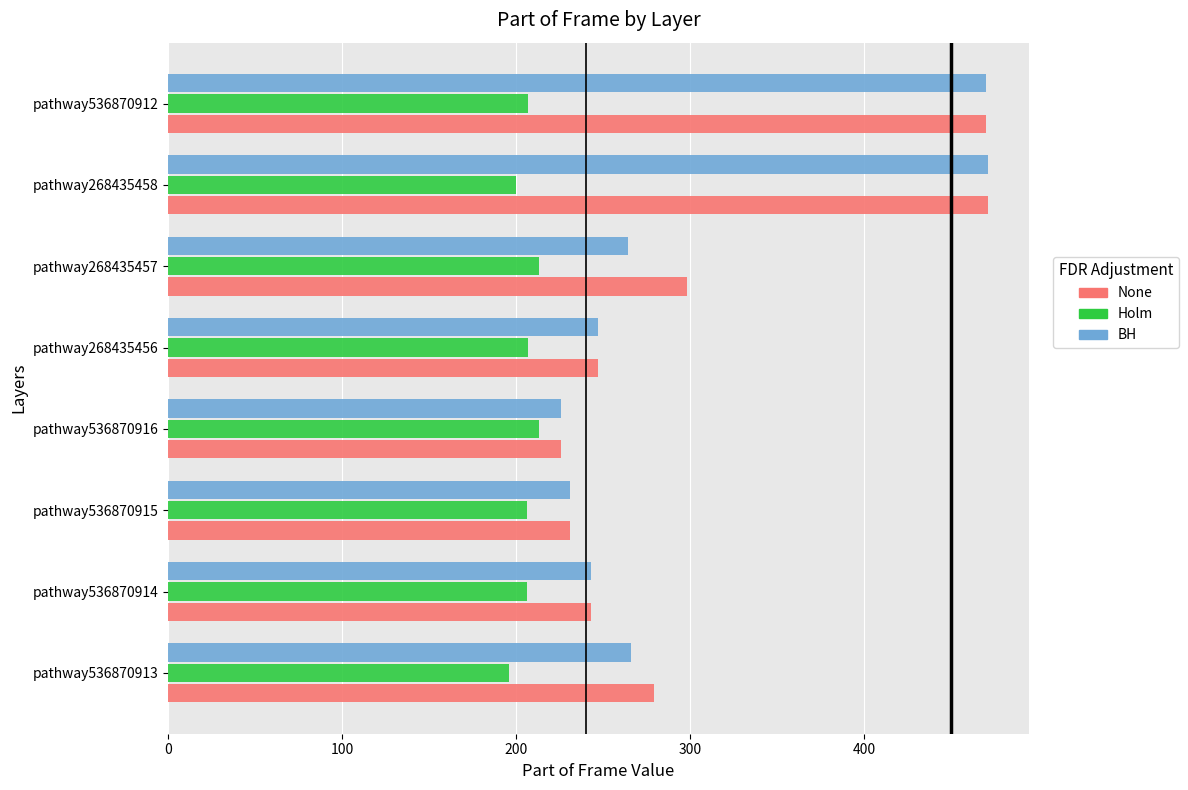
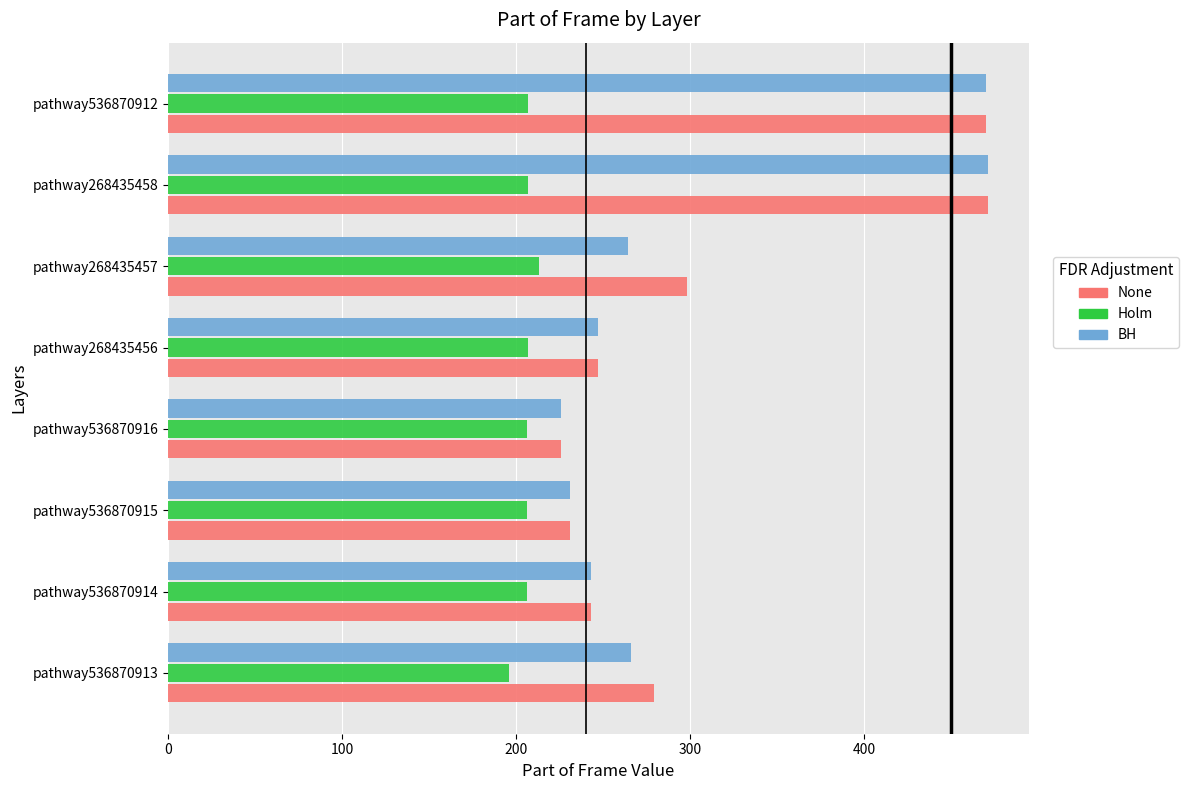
  {
    "None": {
      "pathway536870912": 470,
      "pathway268435458": 471,
      "pathway268435457": 298,
      "pathway268435456": 247,
      "pathway536870916": 226,
      "pathway536870915": 231,
      "pathway536870914": 243,
      "pathway536870913": 279
    },
    "Holm": {
      "pathway536870912": 207,
-     "pathway268435458": 200,
+     "pathway268435458": 207,
      "pathway268435457": 213,
      "pathway268435456": 207,
-     "pathway536870916": 213,
+     "pathway536870916": 206,
      "pathway536870915": 206,
      "pathway536870914": 206,
      "pathway536870913": 196
    },
    "BH": {
      "pathway536870912": 470,
      "pathway268435458": 471,
      "pathway268435457": 264,
      "pathway268435456": 247,
      "pathway536870916": 226,
      "pathway536870915": 231,
      "pathway536870914": 243,
      "pathway536870913": 266
    }
  }
